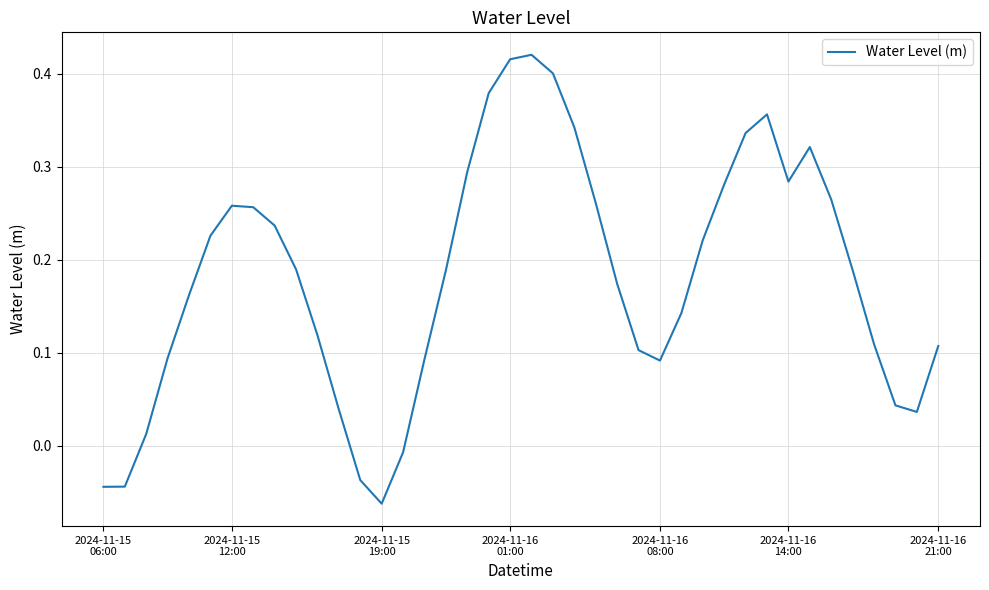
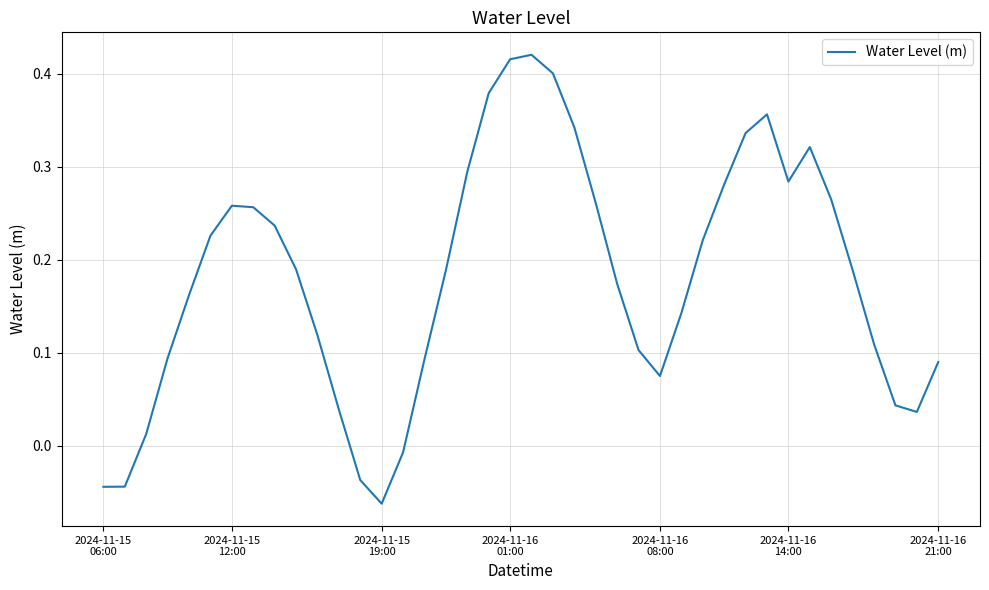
  {
    "2024-11-15 06:00": -0.04,
    "2024-11-15 12:00": 0.26,
    "2024-11-15 19:00": -0.06,
    "2024-11-16 01:00": 0.42,
-   "2024-11-16 08:00": 0.09,
+   "2024-11-16 08:00": 0.07,
    "2024-11-16 14:00": 0.28,
-   "2024-11-16 21:00": 0.11
+   "2024-11-16 21:00": 0.09
  }
